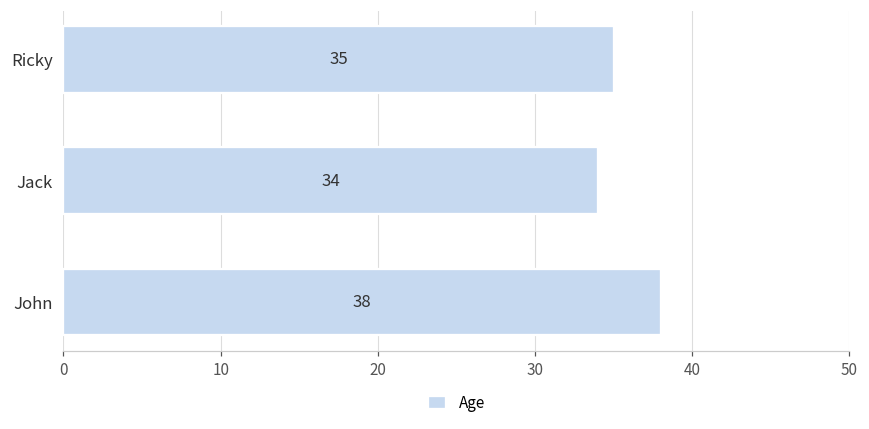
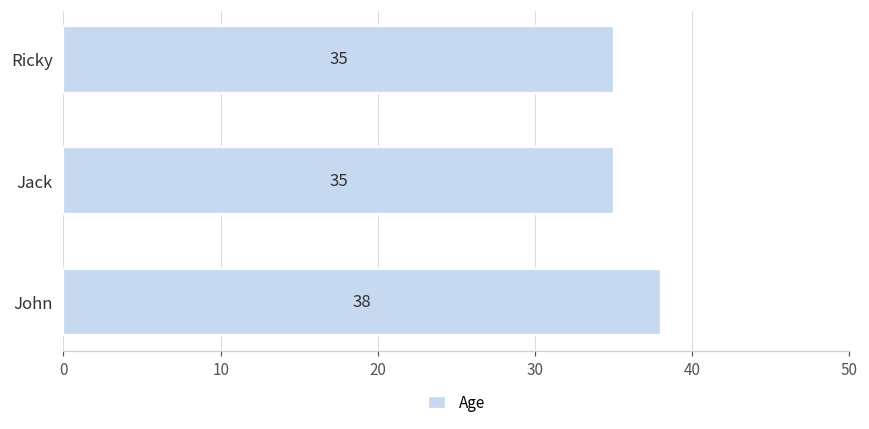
  {
    "Ricky": 35,
-   "Jack": 34,
+   "Jack": 35,
    "John": 38
  }
